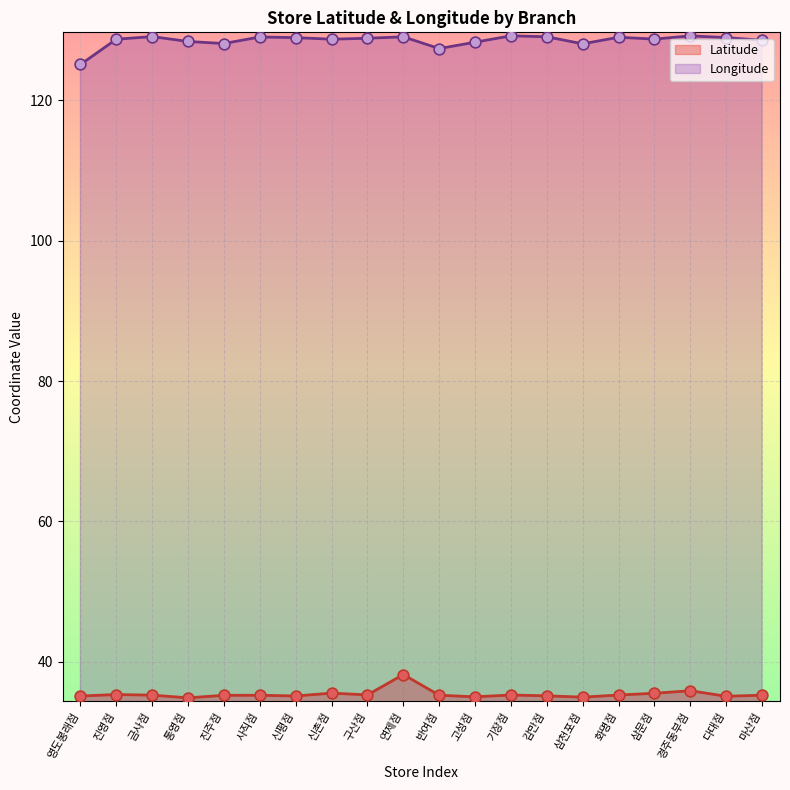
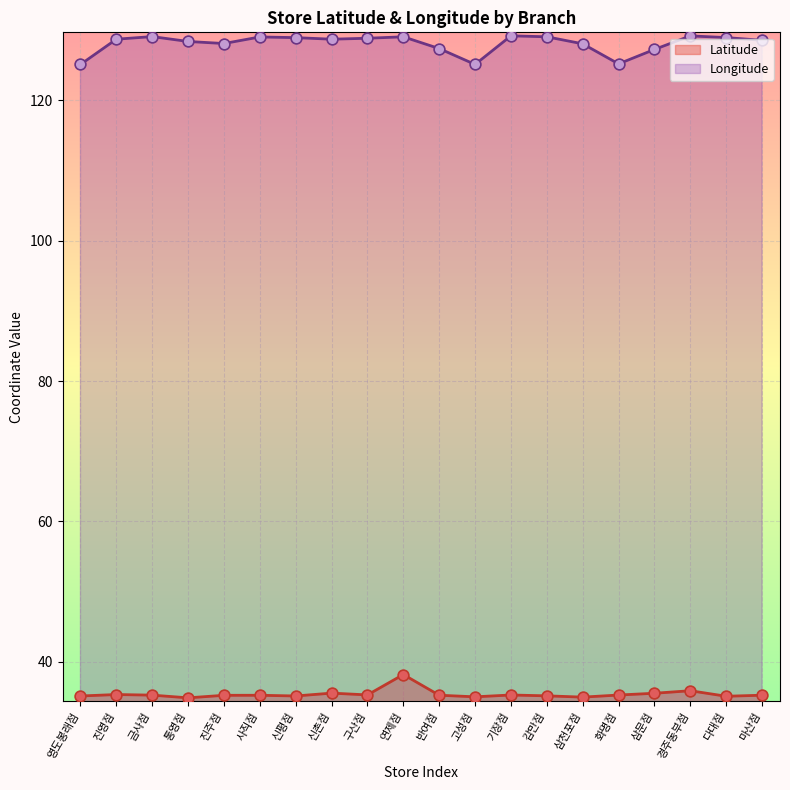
  {
    "Latitude": {
      "영도봉래점": 35,
      "진영점": 35,
      "금사점": 35,
      "통영점": 35,
      "진주점": 35,
      "사직점": 35,
      "신평점": 35,
      "신촌점": 36,
      "구산점": 35,
      "연제점": 38,
      "반여점": 35,
      "고성점": 35,
      "기장점": 35,
      "감만점": 35,
      "삼천포점": 35,
      "화명점": 35,
      "삼문점": 35,
      "경주동부점": 36,
      "다대점": 35,
      "마산점": 35
    },
    "Longitude": {
      "영도봉래점": 125,
      "진영점": 129,
      "금사점": 129,
      "통영점": 128,
      "진주점": 128,
      "사직점": 129,
      "신평점": 129,
      "신촌점": 129,
      "구산점": 129,
      "연제점": 129,
      "반여점": 127,
-     "고성점": 128,
+     "고성점": 125,
      "기장점": 129,
      "감만점": 129,
      "삼천포점": 128,
-     "화명점": 129,
-     "삼문점": 129,
+     "화명점": 125,
+     "삼문점": 127,
      "경주동부점": 129,
      "다대점": 129
    }
  }
